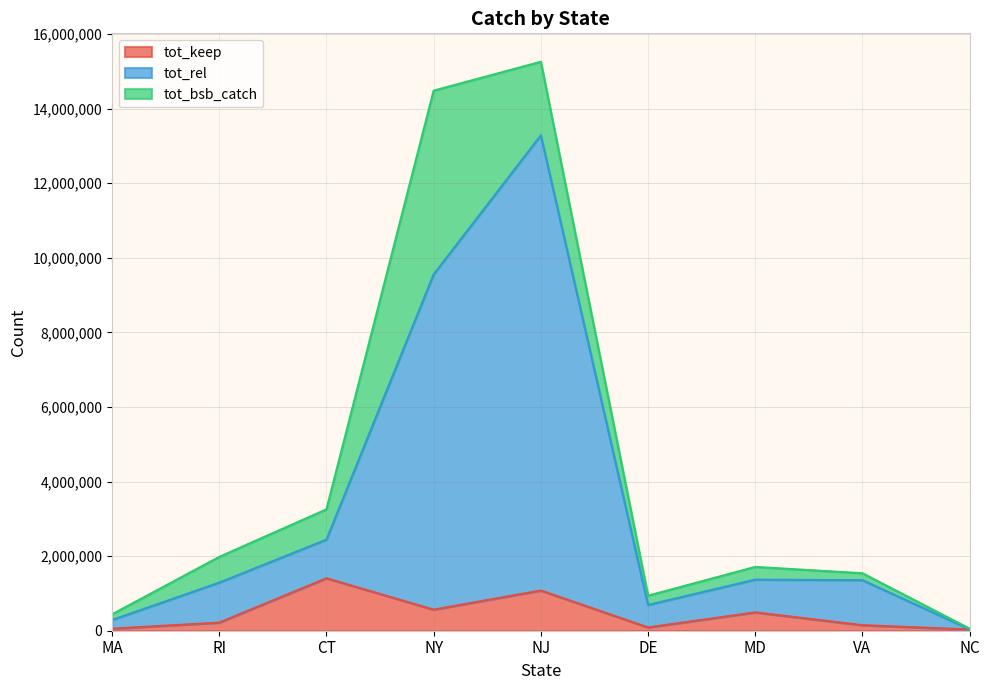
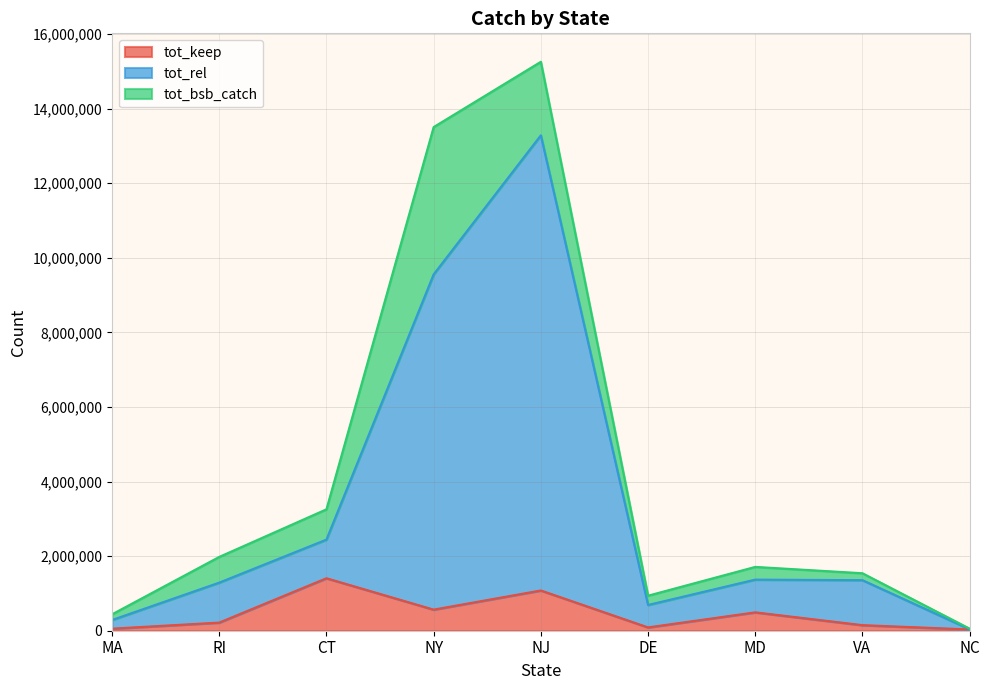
  {
    "tot_keep": {
      "MA": "100,000",
      "RI": "200,000",
      "CT": "1,400,000",
      "NY": "600,000",
      "NJ": "1,100,000",
      "DE": "100,000",
      "MD": "500,000",
      "VA": "100,000"
    },
    "tot_rel": {
      "MA": "200,000",
      "RI": "1,100,000",
      "CT": "1,000,000",
      "NY": "9,000,000",
      "NJ": "12,200,000",
      "DE": "600,000",
      "MD": "900,000",
      "VA": "1,200,000"
    },
    "tot_bsb_catch": {
      "MA": "200,000",
      "RI": "700,000",
      "CT": "800,000",
-     "NY": "4,900,000",
+     "NY": "4,000,000",
      "NJ": "2,000,000",
      "DE": "200,000",
      "MD": "300,000",
      "VA": "200,000"
    }
  }
